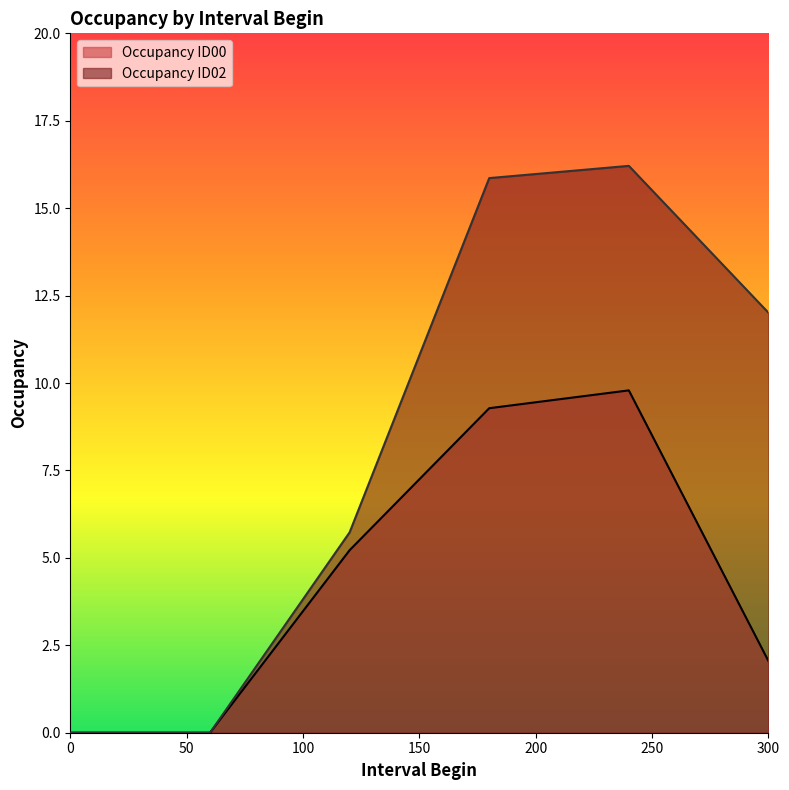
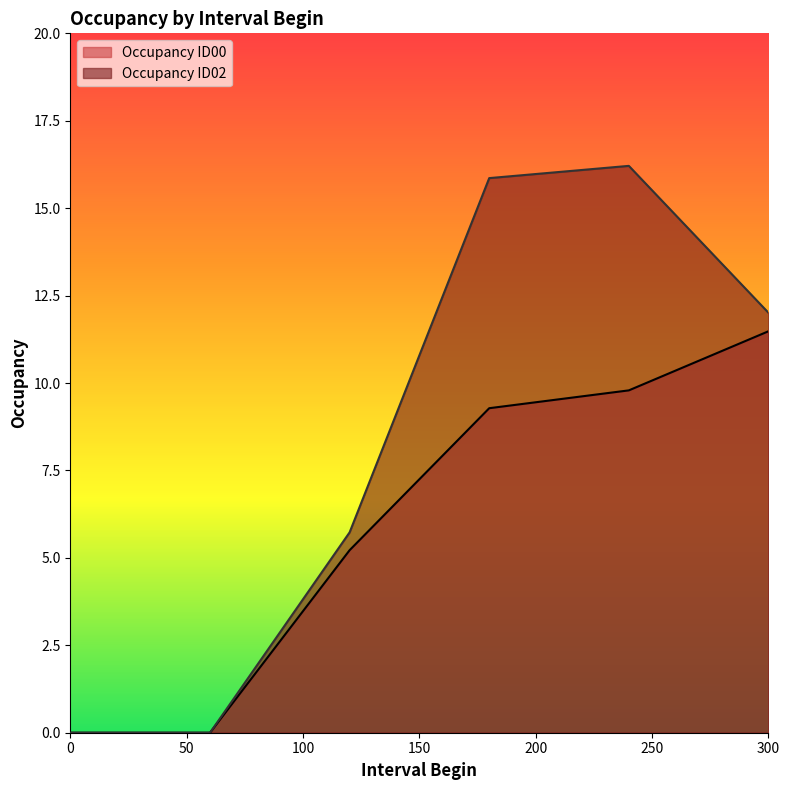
  {
    "Occupancy ID00": {
-     "300": 2.1
+     "300": 11.5
    },
    "Occupancy ID02": {
      "300": 12.0
    }
  }
